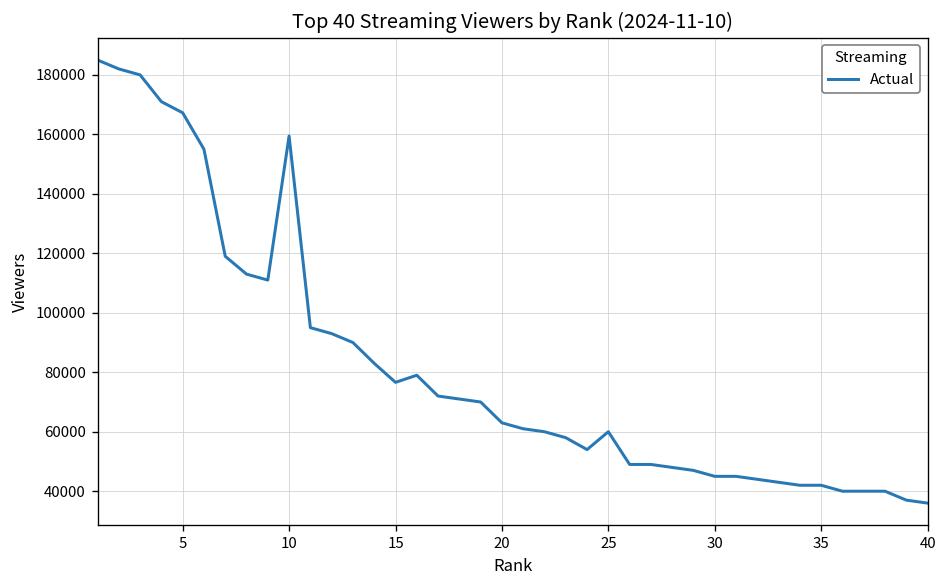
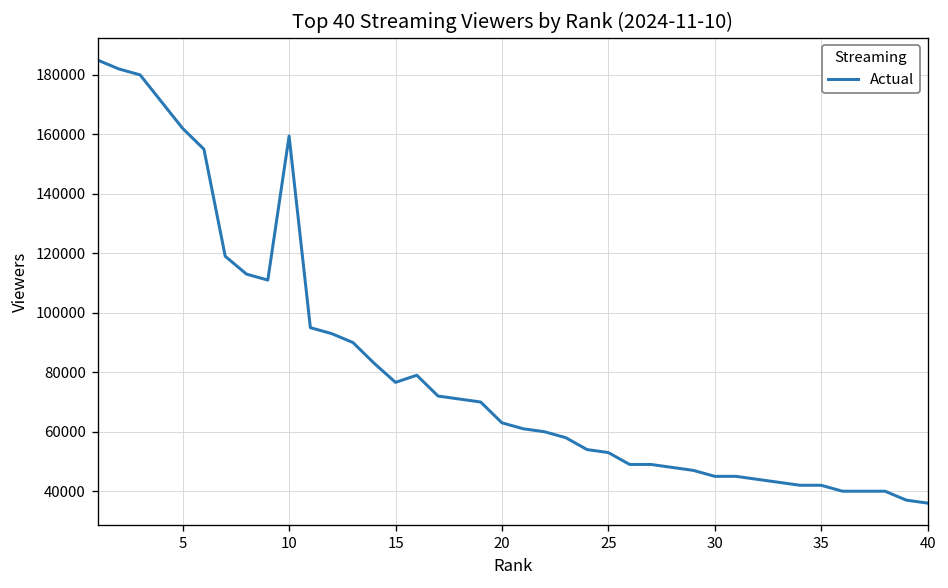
  {
-   "5": 167000,
+   "5": 162000,
    "10": 159000,
    "15": 77000,
    "20": 63000,
-   "25": 60000,
+   "25": 53000,
    "30": 45000,
    "35": 42000,
    "40": 36000
  }
